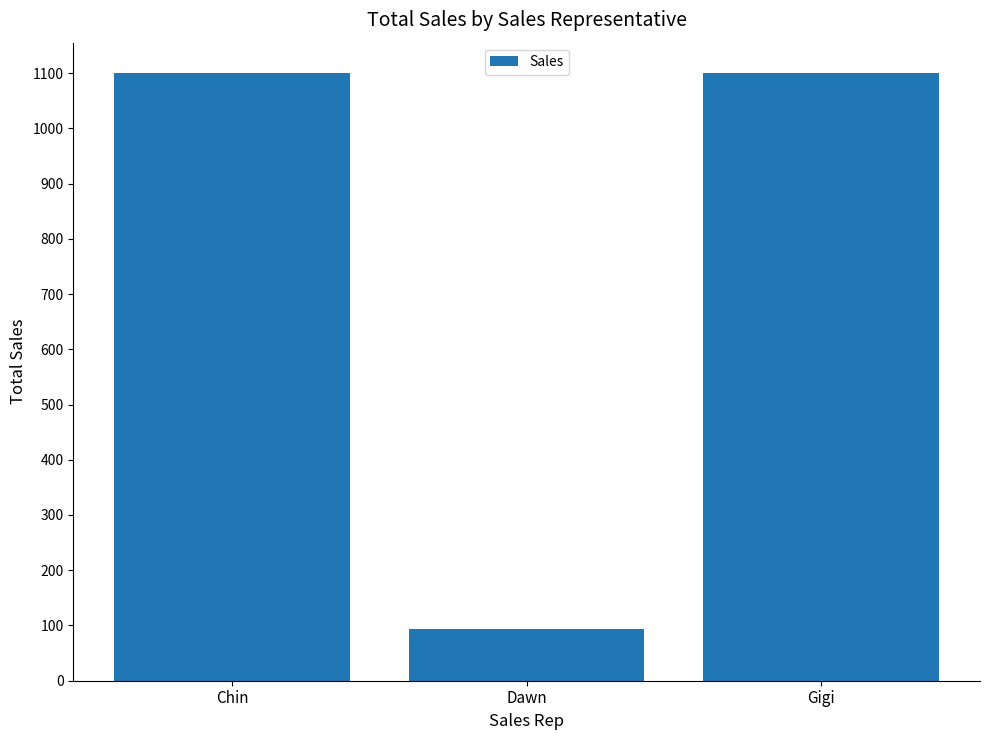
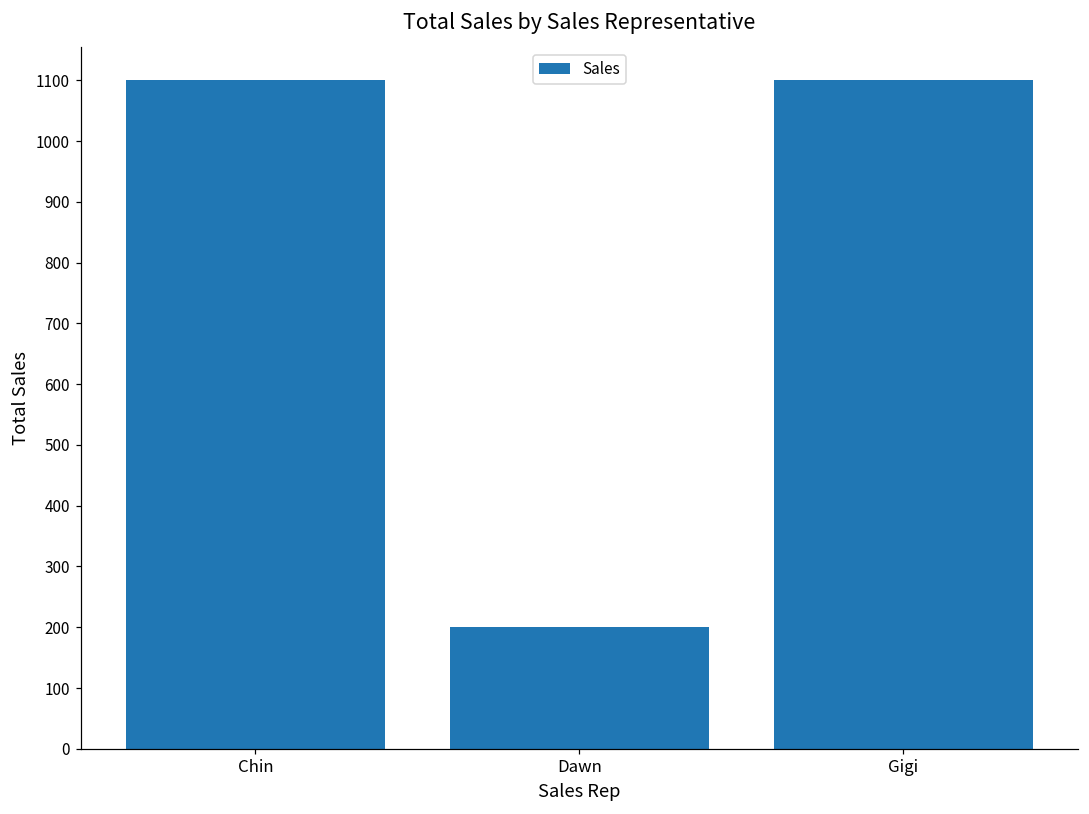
  {
    "Chin": 1100,
-   "Dawn": 90,
+   "Dawn": 200,
    "Gigi": 1100
  }
